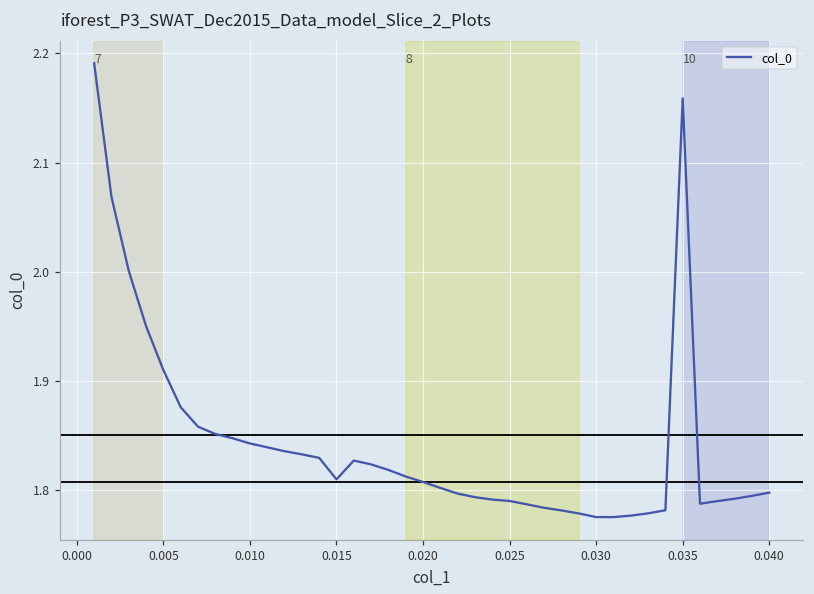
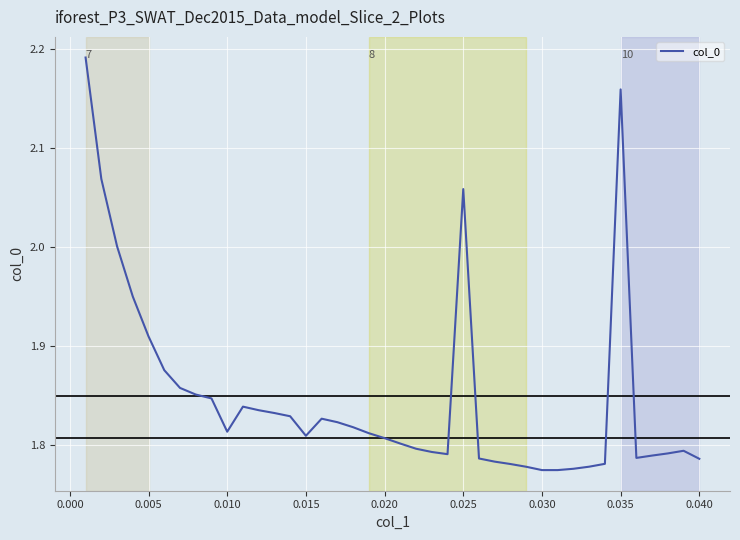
  {
    "0.005": 1.91,
-   "0.010": 1.84,
+   "0.010": 1.81,
    "0.015": 1.81,
    "0.020": 1.81,
-   "0.025": 1.79,
+   "0.025": 2.06,
    "0.030": 1.78,
    "0.035": 2.16,
-   "0.040": 1.80
+   "0.040": 1.79
  }
